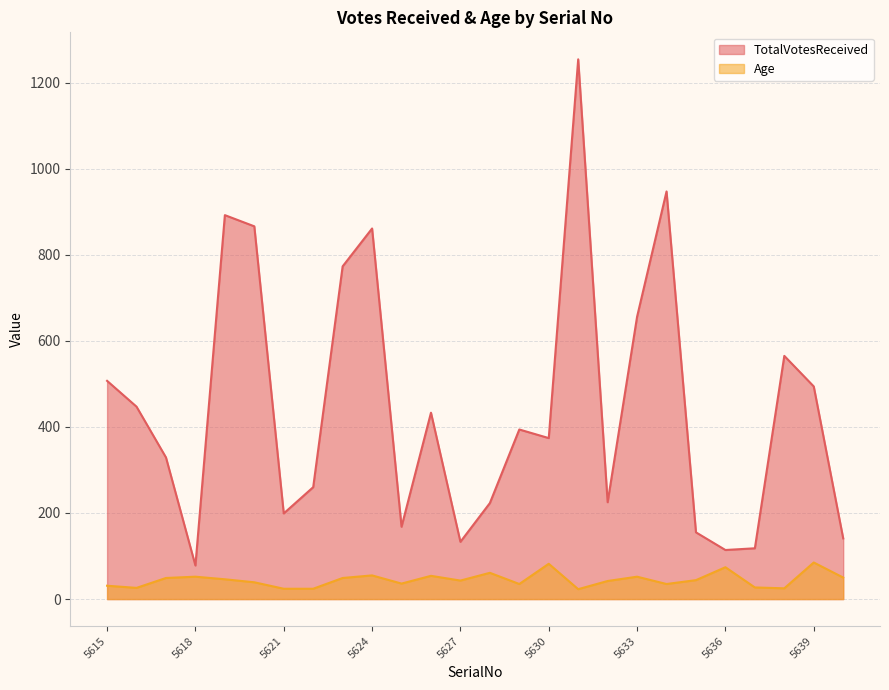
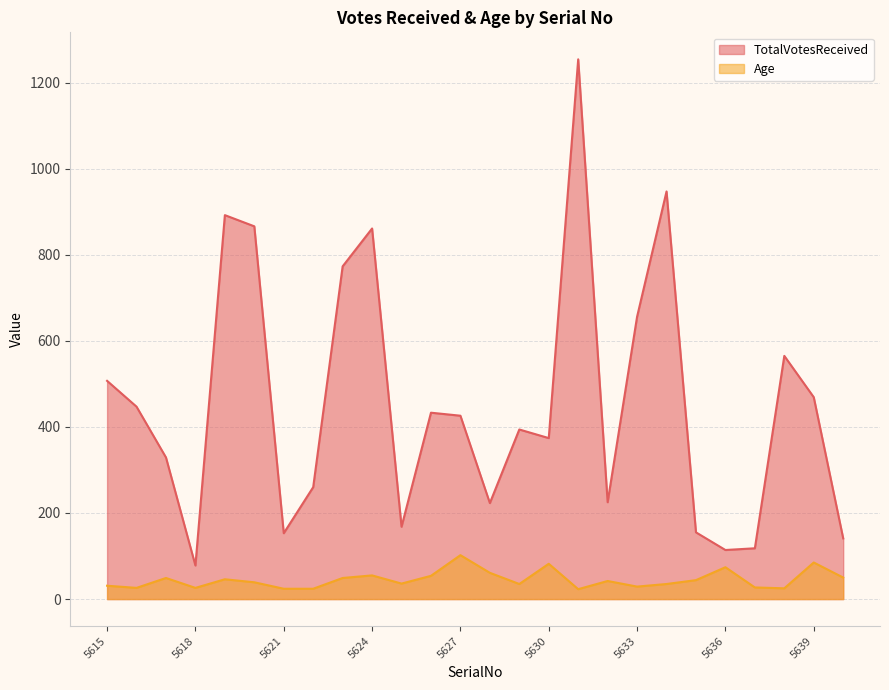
  {
    "TotalVotesReceived": {
      "5615": 510,
      "5618": 80,
-     "5621": 200,
+     "5621": 150,
      "5624": 860,
-     "5627": 130,
+     "5627": 430,
      "5630": 370,
      "5633": 660,
      "5636": 110,
-     "5639": 490
+     "5639": 470
    },
    "Age": {
      "5615": 30,
-     "5618": 50,
+     "5618": 30,
      "5621": 20,
      "5624": 60,
-     "5627": 40,
+     "5627": 100,
      "5630": 80,
-     "5633": 50,
+     "5633": 30,
      "5636": 70,
      "5639": 90
    }
  }
